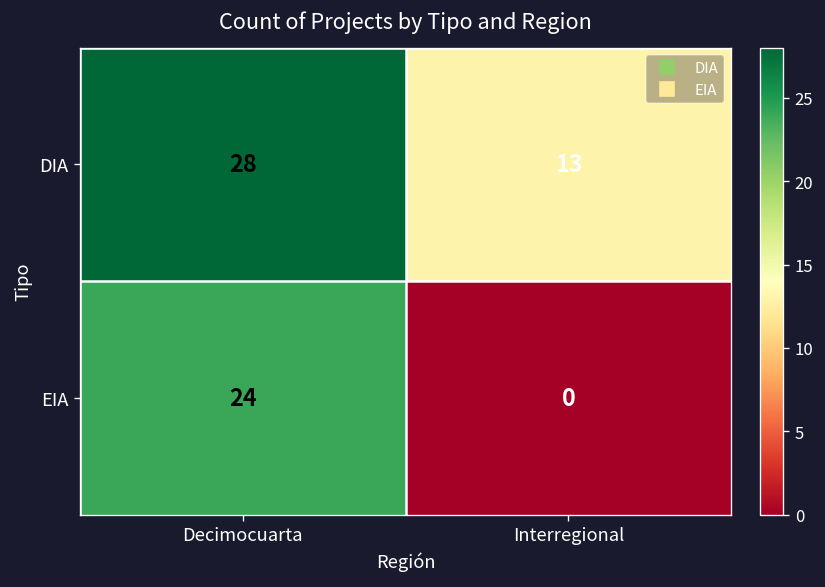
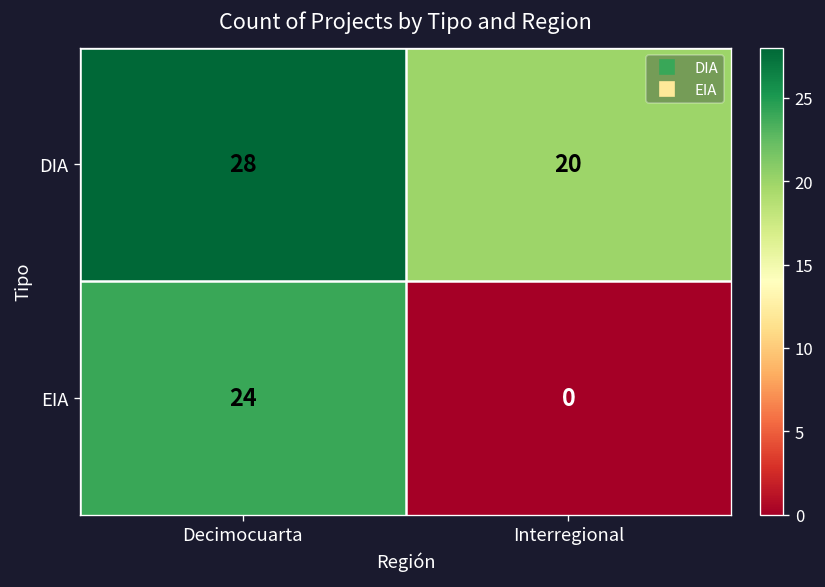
  {
    "DIA": {
      "Decimocuarta": 28,
-     "Interregional": 13
+     "Interregional": 20
    },
    "EIA": {
      "Decimocuarta": 24,
      "Interregional": 0
    }
  }
